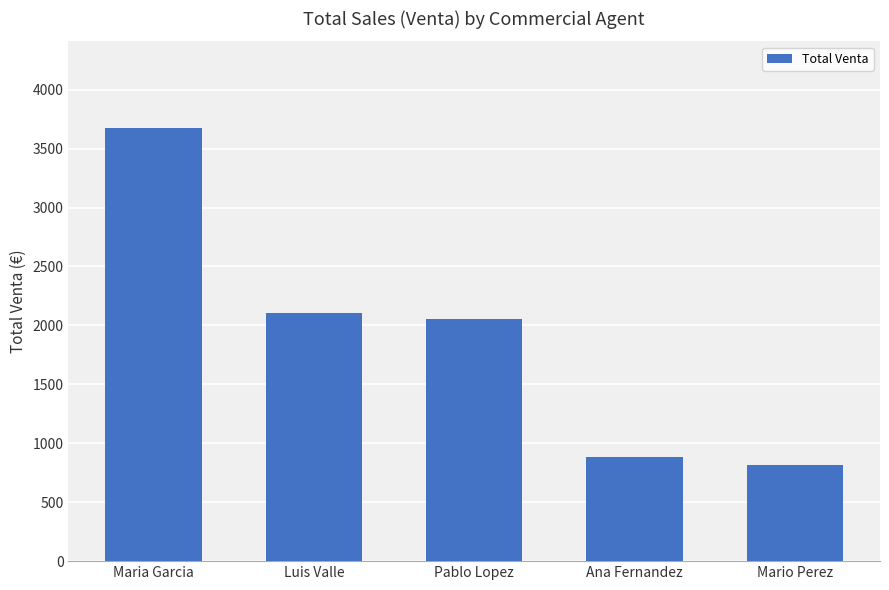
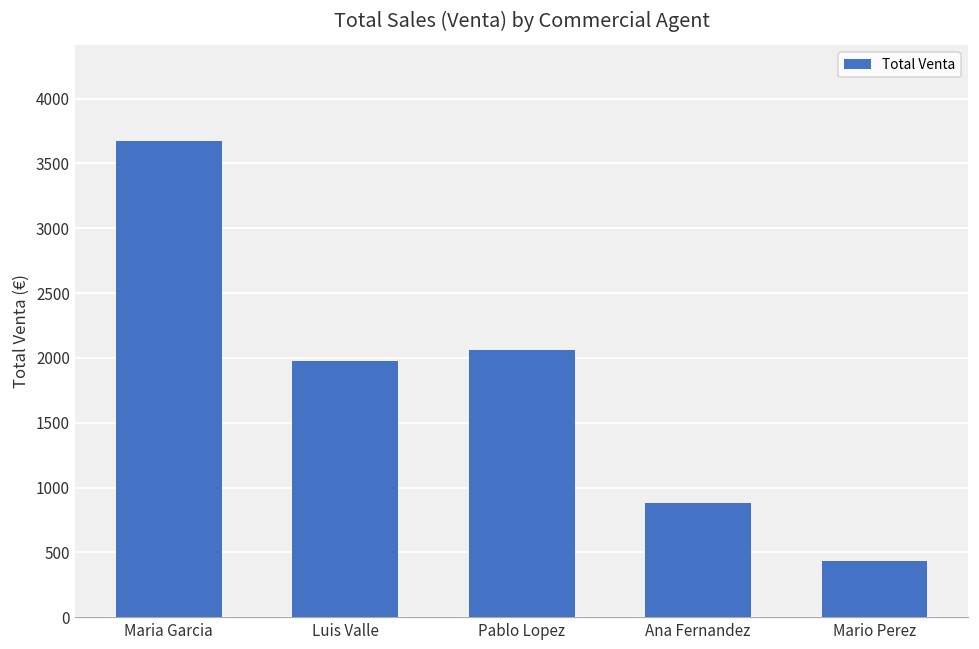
  {
    "Maria Garcia": 3670,
-   "Luis Valle": 2110,
+   "Luis Valle": 1980,
    "Pablo Lopez": 2060,
    "Ana Fernandez": 880,
-   "Mario Perez": 810
+   "Mario Perez": 440
  }
